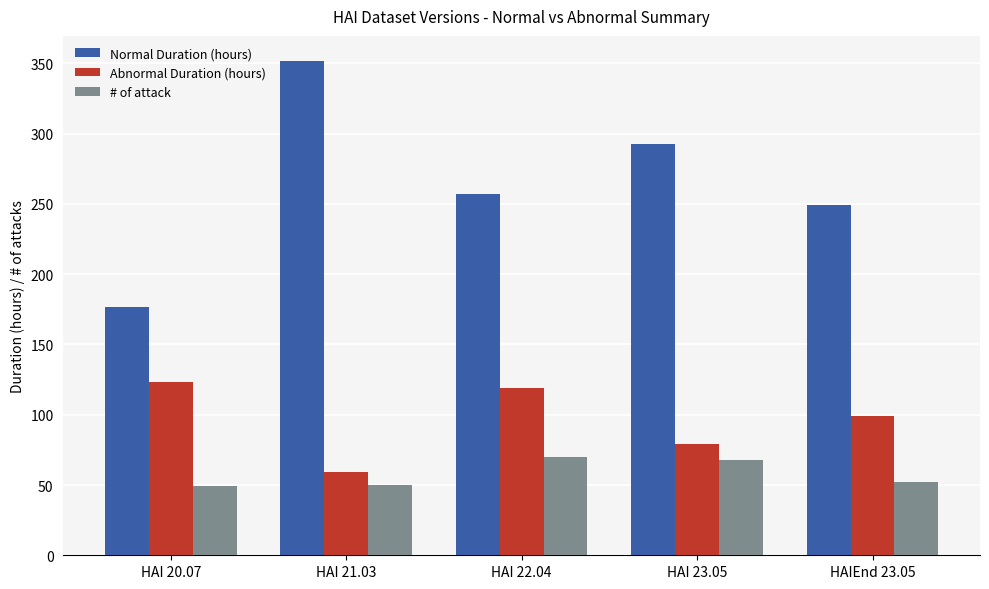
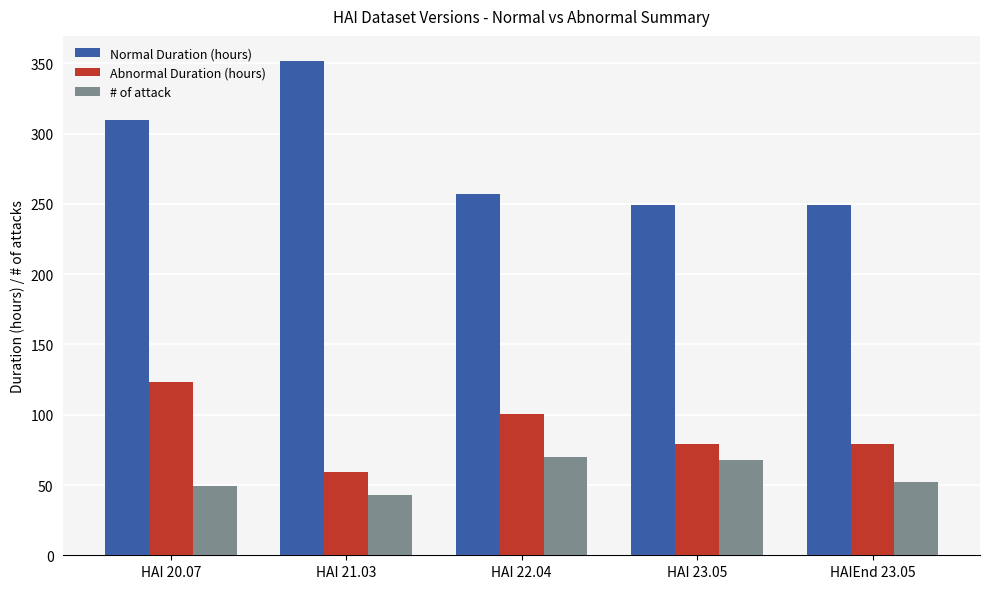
  {
    "Normal Duration (hours)": {
-     "HAI 20.07": 177,
+     "HAI 20.07": 310,
      "HAI 21.03": 352,
      "HAI 22.04": 257,
-     "HAI 23.05": 293,
+     "HAI 23.05": 249,
      "HAIEnd 23.05": 249
    },
    "Abnormal Duration (hours)": {
      "HAI 20.07": 123,
      "HAI 21.03": 59,
-     "HAI 22.04": 119,
+     "HAI 22.04": 100,
      "HAI 23.05": 79,
-     "HAIEnd 23.05": 99
+     "HAIEnd 23.05": 79
    },
    "# of attack": {
      "HAI 20.07": 49,
-     "HAI 21.03": 50,
+     "HAI 21.03": 43,
      "HAI 22.04": 70,
      "HAI 23.05": 68,
      "HAIEnd 23.05": 52
    }
  }
